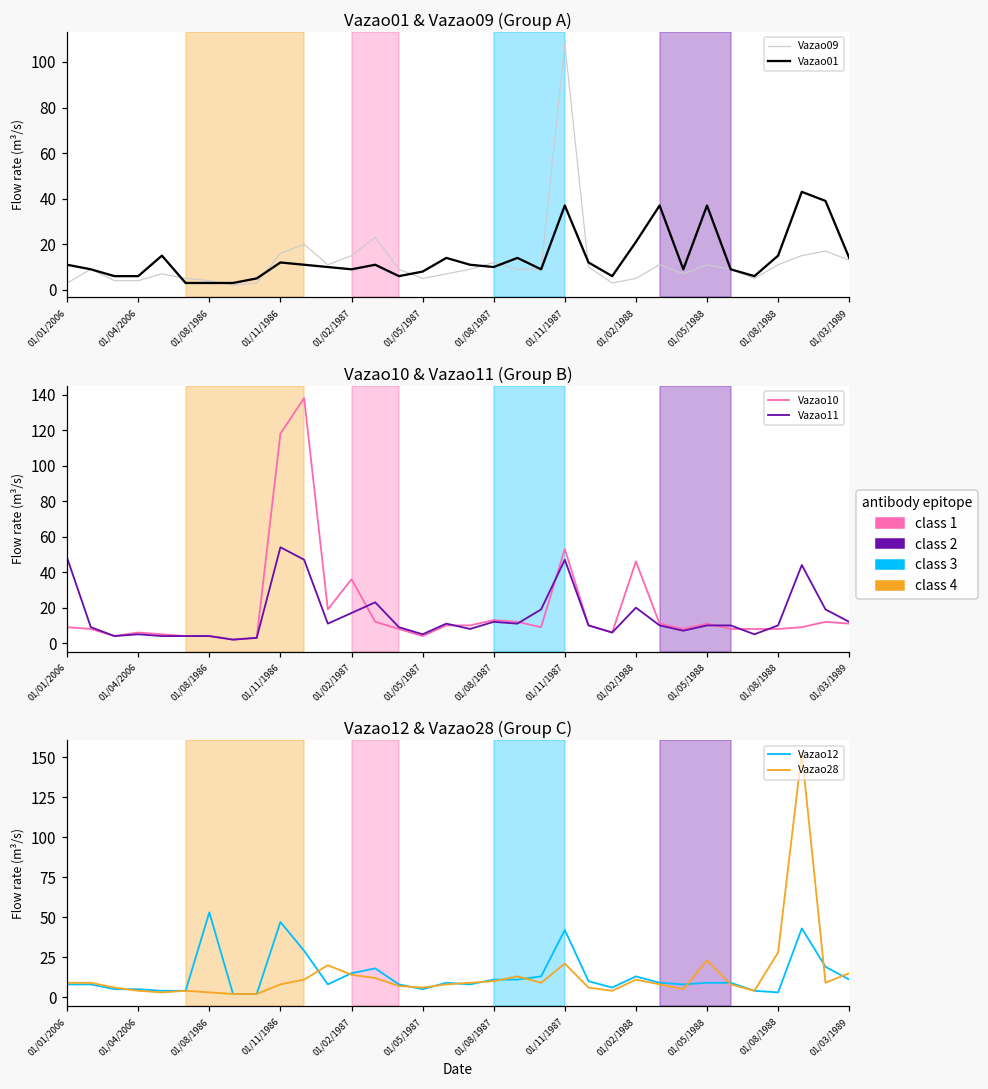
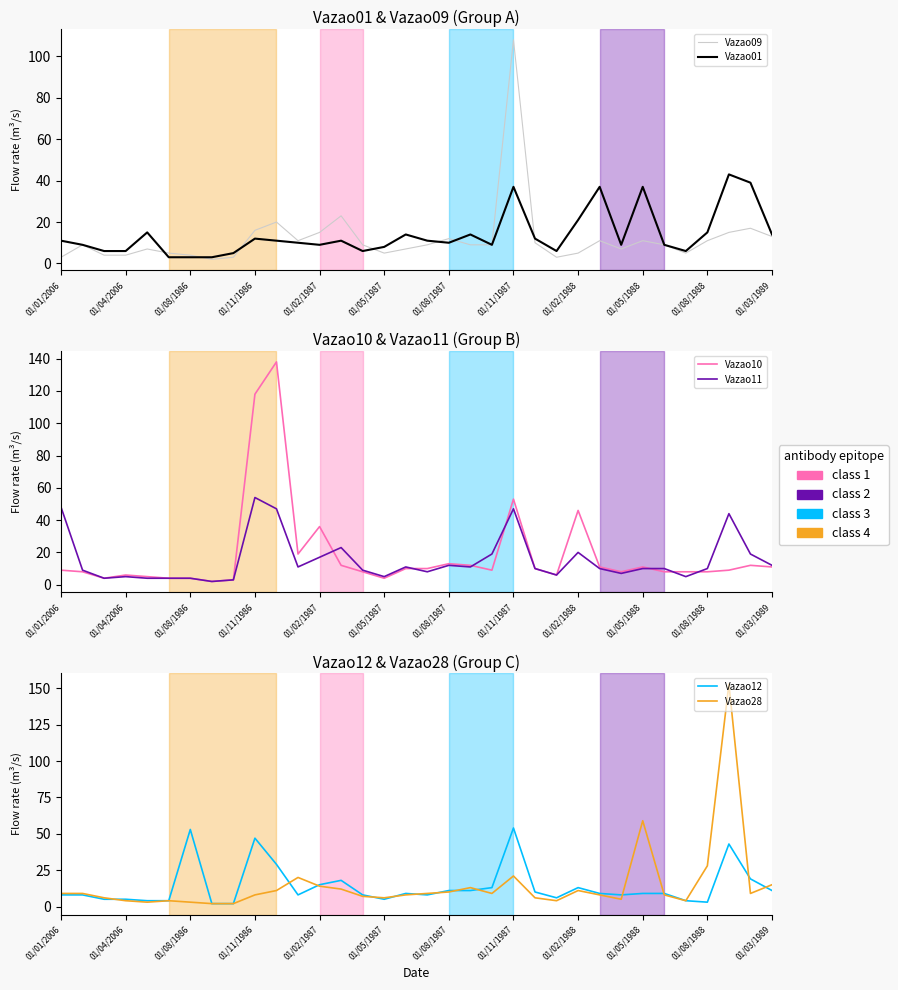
  {
    "Vazao01 & Vazao09 (Group A)": {
      "Vazao09": {
        "01/01/2006": 3,
        "01/04/2006": 4,
        "01/11/1986": 16,
        "01/02/1987": 15,
        "01/05/1987": 5,
        "01/08/1987": 12,
        "01/11/1987": 108,
        "01/02/1988": 5,
        "01/05/1988": 11,
        "01/08/1988": 11
      },
      "Vazao01": {
        "01/01/2006": 11,
        "01/04/2006": 6,
        "01/11/1986": 12,
        "01/02/1987": 9,
        "01/05/1987": 8,
        "01/08/1987": 10,
        "01/11/1987": 37,
        "01/02/1988": 21,
        "01/05/1988": 37,
        "01/08/1988": 15
      }
    },
    "Vazao10 & Vazao11 (Group B)": {
      "Vazao10": {
        "01/01/2006": 9,
        "01/11/1986": 118,
        "01/02/1987": 36,
        "01/11/1987": 53,
        "01/02/1988": 46,
        "01/08/1988": 8
      },
      "Vazao11": {
        "01/01/2006": 48,
        "01/11/1986": 54,
        "01/02/1987": 17,
        "01/11/1987": 47,
        "01/02/1988": 20,
        "01/08/1988": 10
      }
    },
    "Vazao12 & Vazao28 (Group C)": {
      "Vazao12": {
        "01/08/1986": 53,
        "01/11/1986": 47,
-       "01/11/1987": 42,
+       "01/11/1987": 54,
        "01/02/1988": 13,
        "01/05/1988": 9,
        "01/08/1988": 3,
        "01/03/1989": 11
      },
      "Vazao28": {
        "01/08/1986": 3,
        "01/11/1986": 8,
        "01/11/1987": 21,
        "01/02/1988": 11,
-       "01/05/1988": 23,
+       "01/05/1988": 59,
        "01/08/1988": 28,
        "01/03/1989": 15
      }
    }
  }
